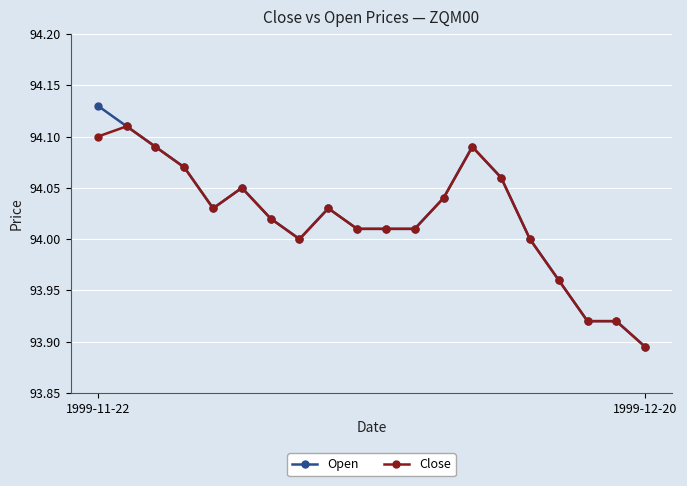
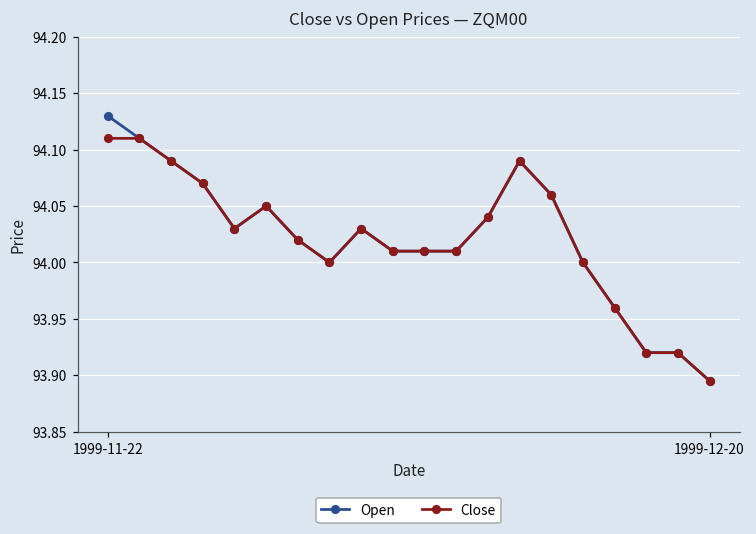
  {
    "Open": {
      "1999-11-22": 94.13
    },
    "Close": {
-     "1999-11-22": 94.10
+     "1999-11-22": 94.11
    }
  }
